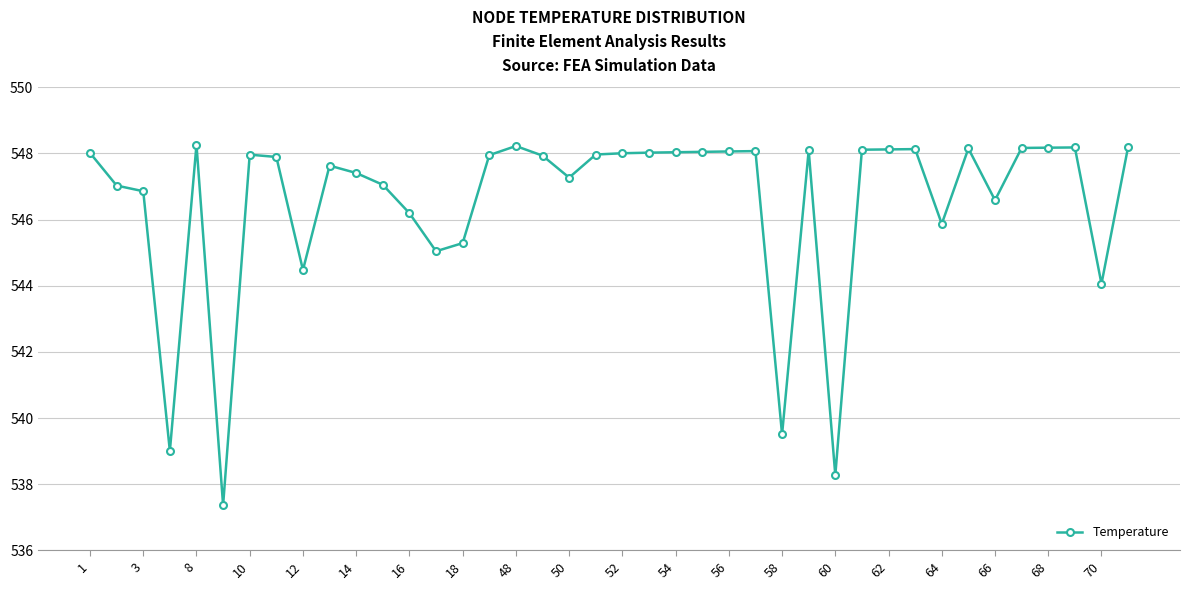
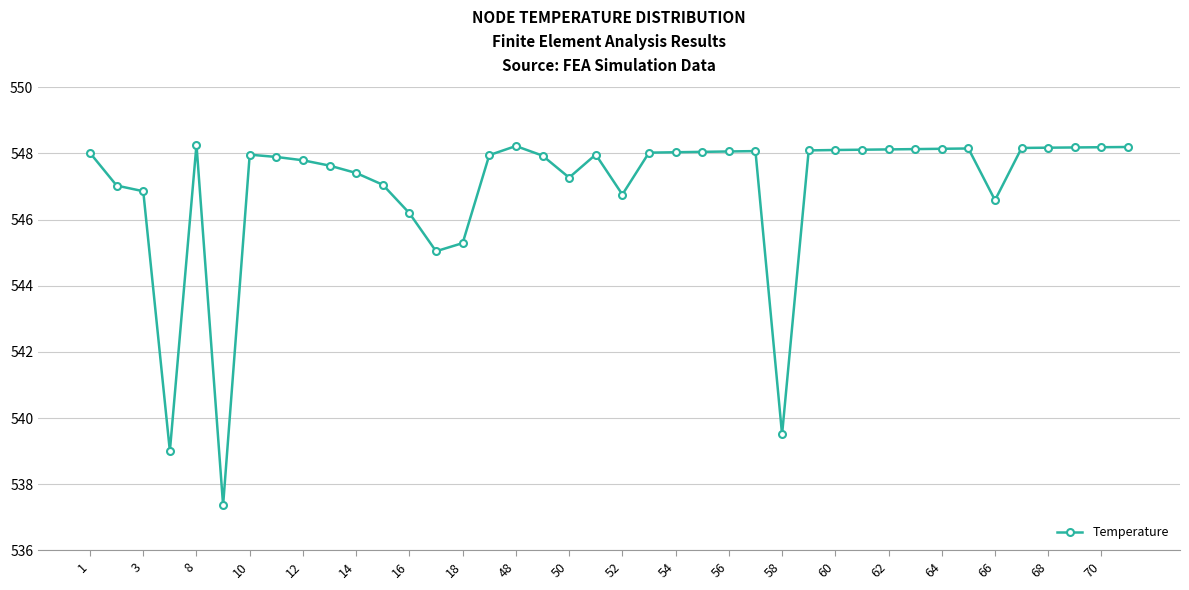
  {
    "8": 548.3,
    "10": 548.0,
-   "12": 544.5,
+   "12": 547.8,
    "14": 547.4,
    "16": 546.2,
    "18": 545.3,
    "48": 548.2,
    "50": 547.3,
-   "52": 548.0,
+   "52": 546.8,
    "54": 548.0,
    "56": 548.1,
    "58": 539.5,
-   "60": 538.3,
+   "60": 548.1,
    "62": 548.1,
-   "64": 545.9,
+   "64": 548.1,
    "66": 546.6,
    "68": 548.2,
-   "70": 544.1
+   "70": 548.2
  }
